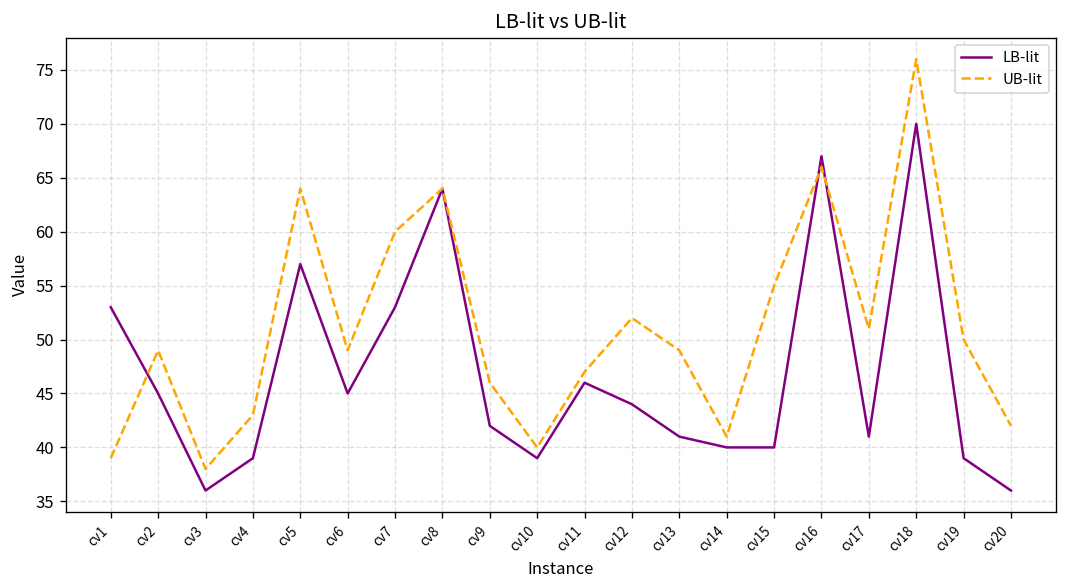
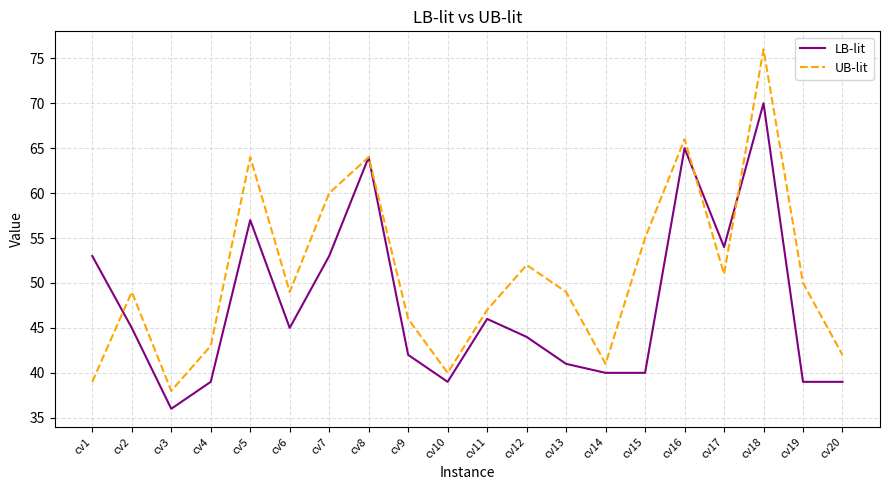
  {
    "LB-lit": {
      "cv1": 53,
      "cv2": 45,
      "cv3": 36,
      "cv4": 39,
      "cv5": 57,
      "cv6": 45,
      "cv7": 53,
      "cv9": 42,
      "cv10": 39,
      "cv11": 46,
      "cv12": 44,
      "cv13": 41,
      "cv14": 40,
      "cv15": 40,
-     "cv16": 67,
-     "cv17": 41,
+     "cv16": 65,
+     "cv17": 54,
      "cv18": 70,
      "cv19": 39,
-     "cv20": 36
+     "cv20": 39
    },
    "UB-lit": {
      "cv1": 39,
      "cv2": 49,
      "cv3": 38,
      "cv4": 43,
      "cv5": 64,
      "cv6": 49,
      "cv7": 60,
      "cv9": 46,
      "cv10": 40,
      "cv11": 47,
      "cv12": 52,
      "cv13": 49,
      "cv14": 41,
      "cv15": 55,
      "cv16": 66,
      "cv17": 51,
      "cv18": 76,
      "cv19": 50,
      "cv20": 42
    }
  }
